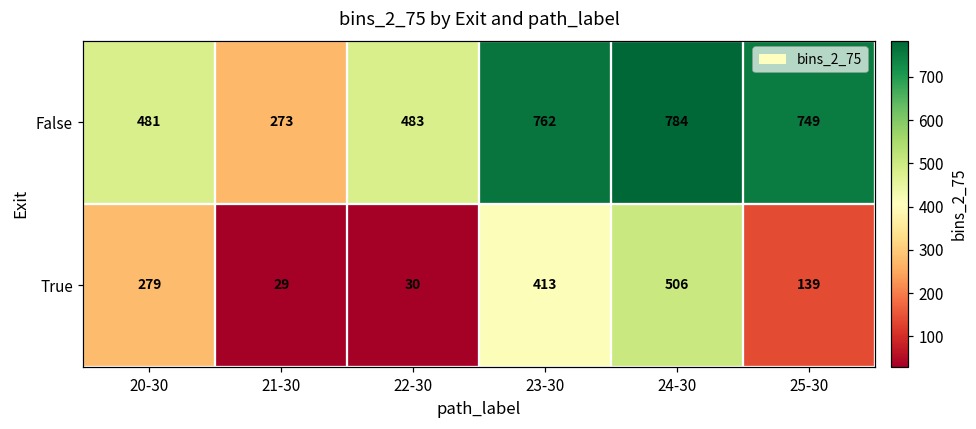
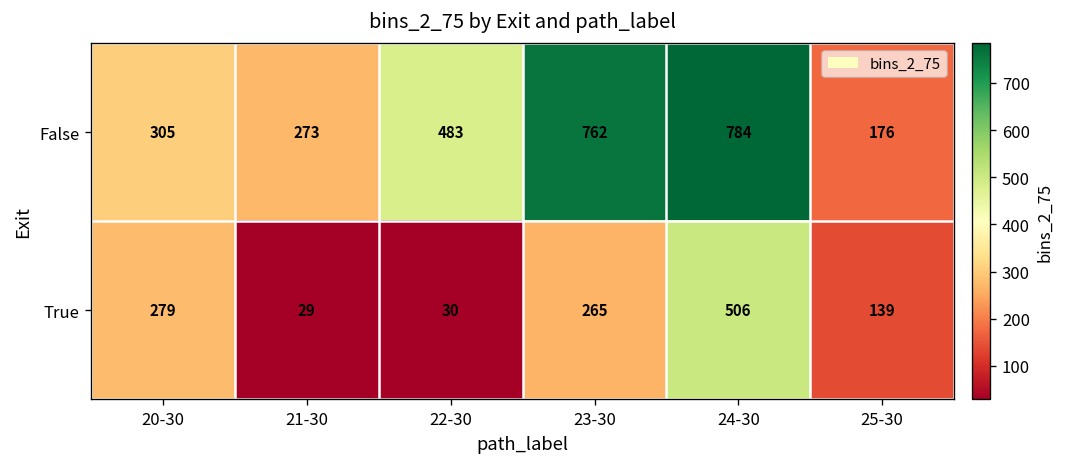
  {
    "False": {
-     "20-30": 481,
+     "20-30": 305,
      "21-30": 273,
      "22-30": 483,
      "23-30": 762,
      "24-30": 784,
-     "25-30": 749
+     "25-30": 176
    },
    "True": {
      "20-30": 279,
      "21-30": 29,
      "22-30": 30,
-     "23-30": 413,
+     "23-30": 265,
      "24-30": 506,
      "25-30": 139
    }
  }
